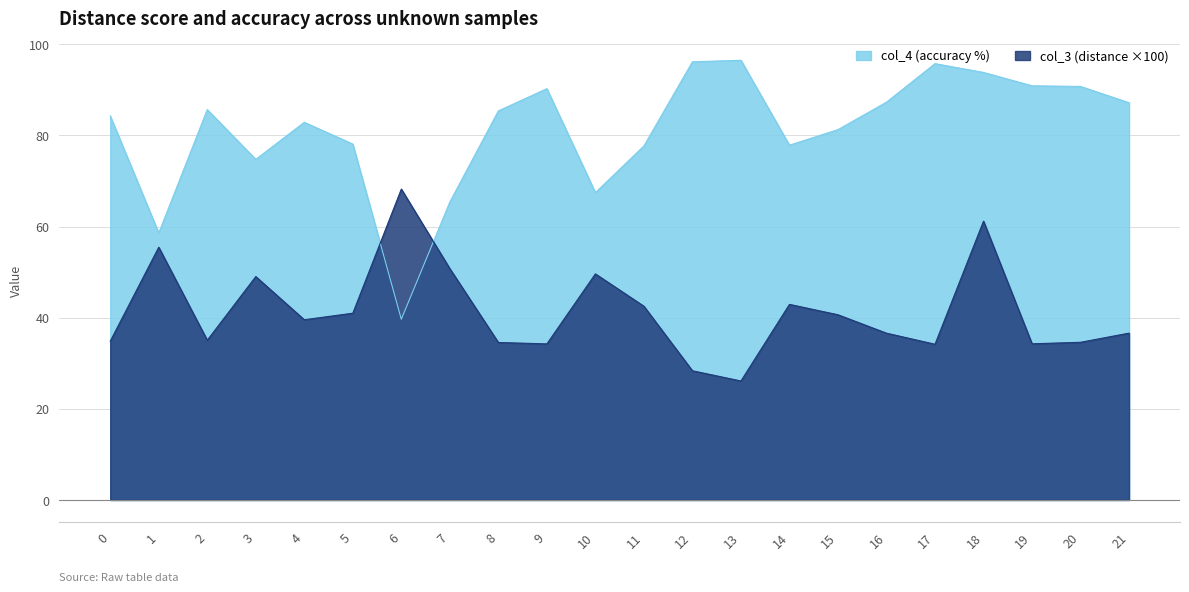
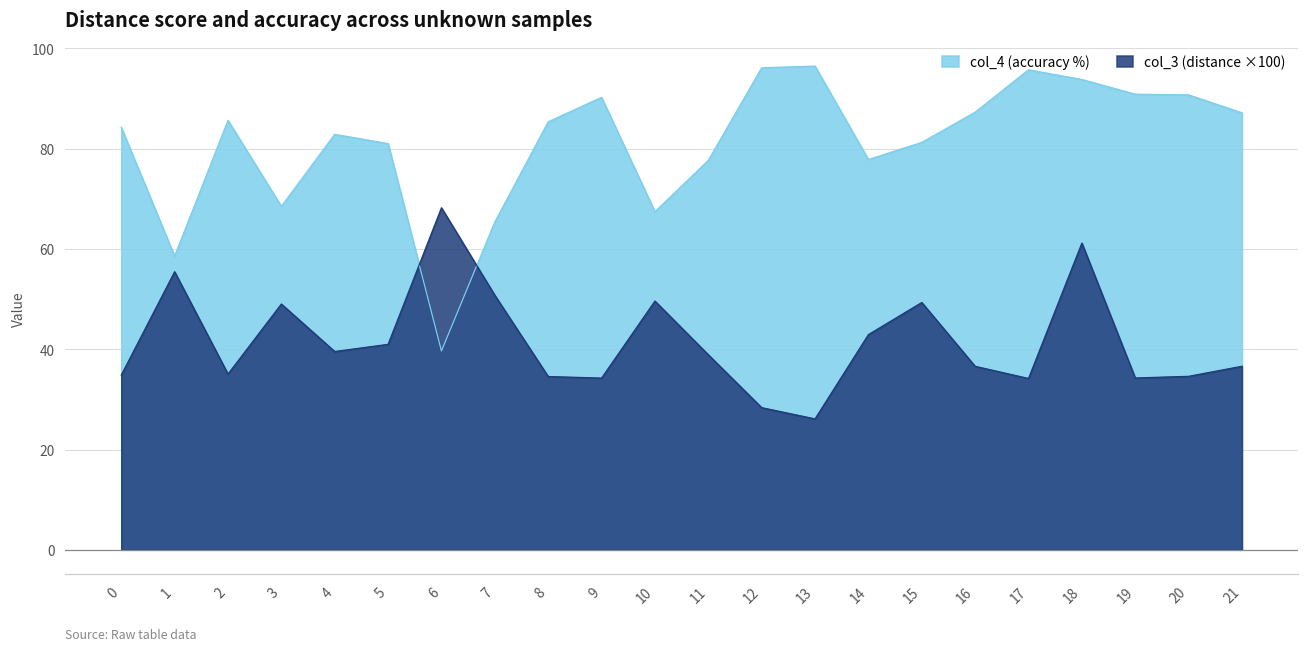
  {
    "col_4 (accuracy %)": {
      "0": 84,
      "1": 59,
      "2": 86,
-     "3": 75,
+     "3": 69,
      "4": 83,
-     "5": 78,
+     "5": 81,
      "6": 40,
      "7": 65,
      "8": 85,
      "9": 90,
      "10": 67,
      "11": 78,
      "12": 96,
      "13": 96,
      "14": 78,
      "15": 81,
      "16": 87,
      "17": 96,
      "18": 94,
      "19": 91,
      "20": 91,
      "21": 87
    },
    "col_3 (distance ×100)": {
      "0": 35,
      "1": 55,
      "2": 35,
      "3": 49,
      "4": 40,
      "5": 41,
      "6": 68,
      "7": 51,
      "8": 35,
      "9": 34,
      "10": 50,
-     "11": 43,
+     "11": 39,
      "12": 28,
      "13": 26,
      "14": 43,
-     "15": 41,
+     "15": 49,
      "16": 37,
      "17": 34,
      "18": 61,
      "19": 34,
      "20": 35,
      "21": 37
    }
  }
